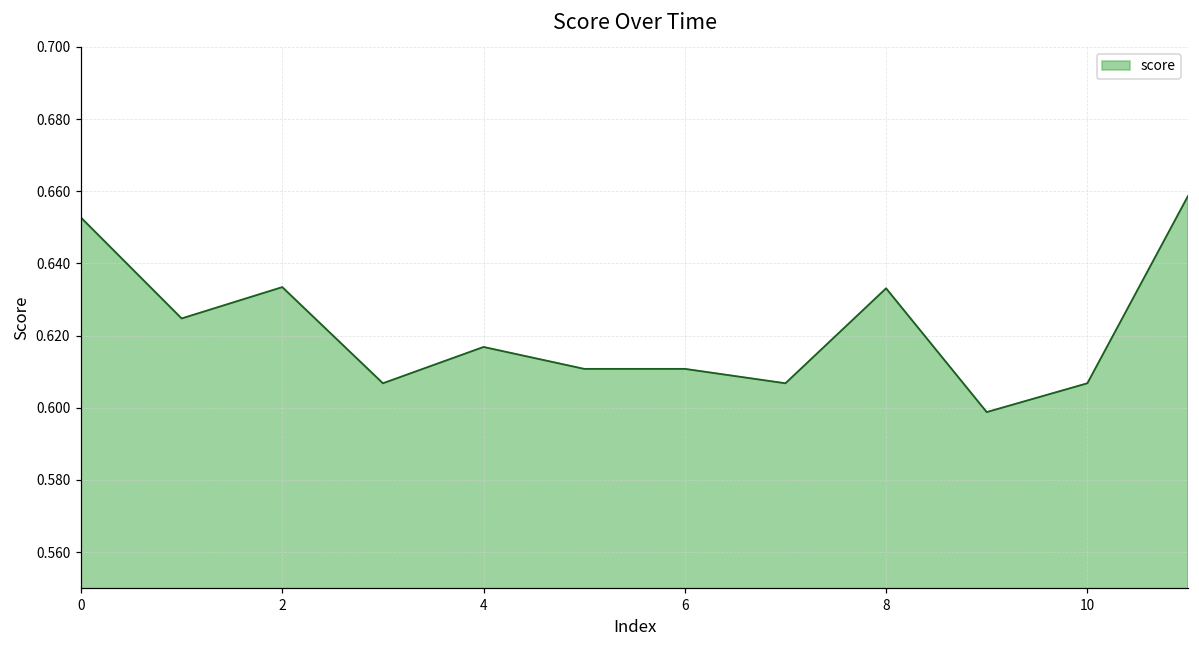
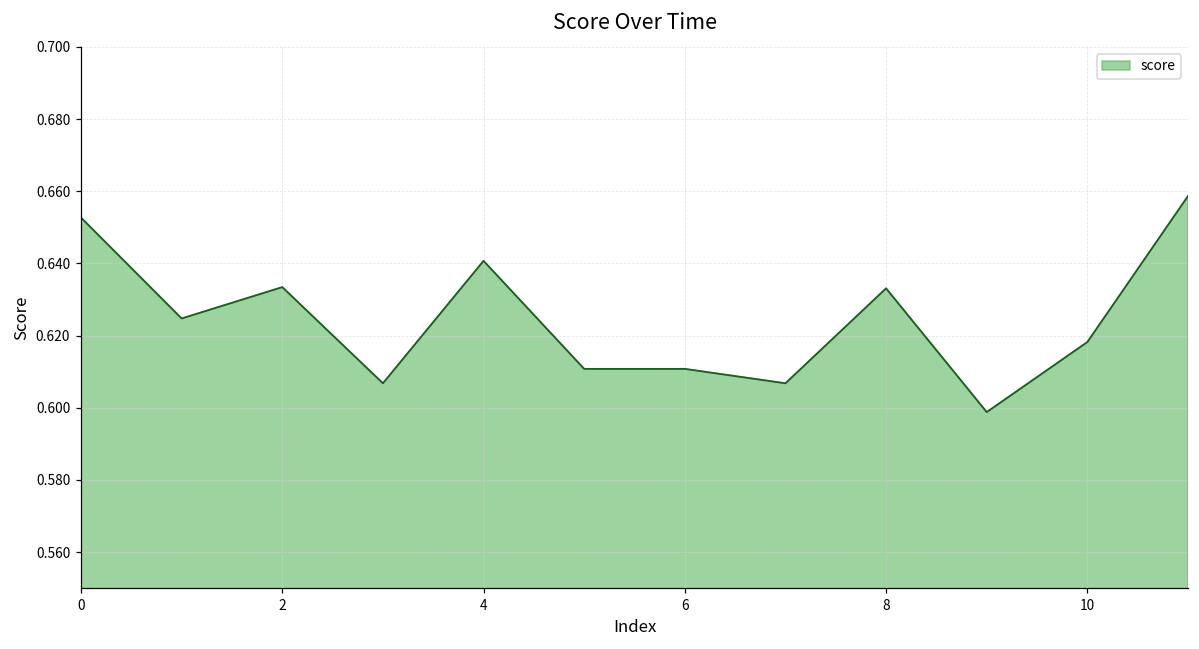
  {
    "0": 0.653,
    "2": 0.633,
-   "4": 0.617,
+   "4": 0.641,
    "6": 0.611,
    "8": 0.633,
-   "10": 0.607
+   "10": 0.618
  }
